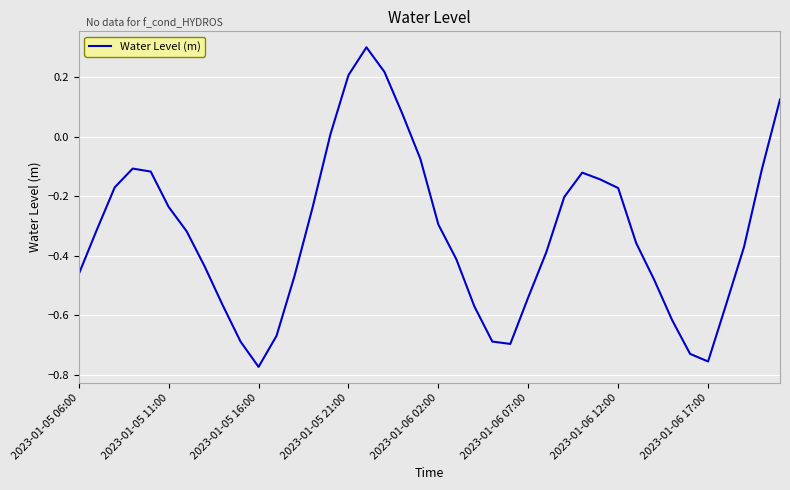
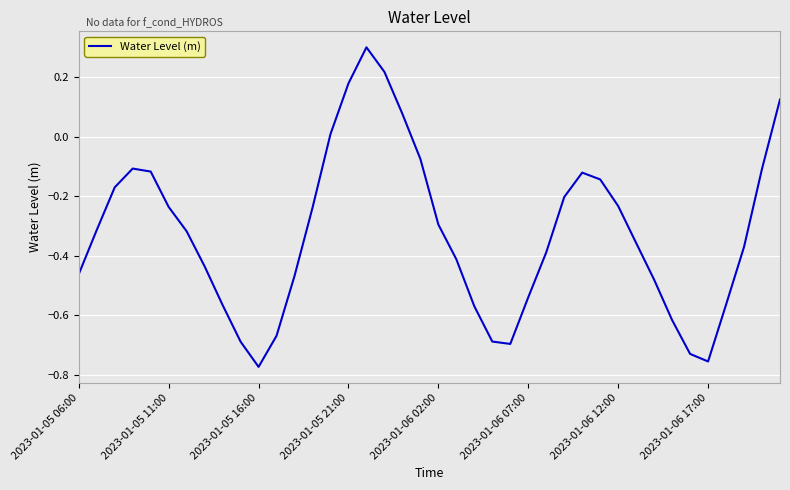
  {
    "2023-01-05 06:00": -0.46,
    "2023-01-05 11:00": -0.24,
    "2023-01-05 16:00": -0.77,
-   "2023-01-05 21:00": 0.21,
+   "2023-01-05 21:00": 0.18,
    "2023-01-06 02:00": -0.29,
    "2023-01-06 07:00": -0.54,
-   "2023-01-06 12:00": -0.17,
+   "2023-01-06 12:00": -0.23,
    "2023-01-06 17:00": -0.75
  }
